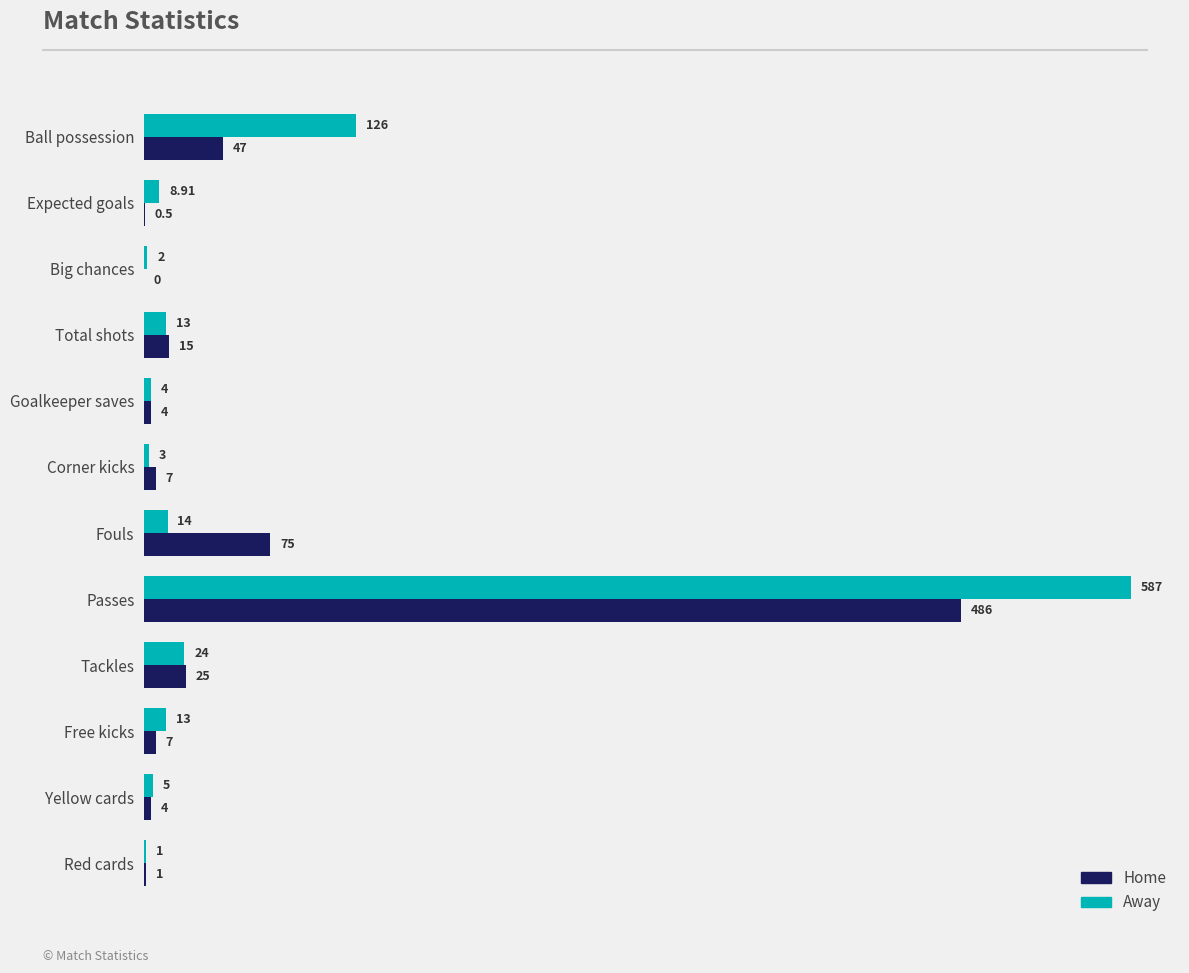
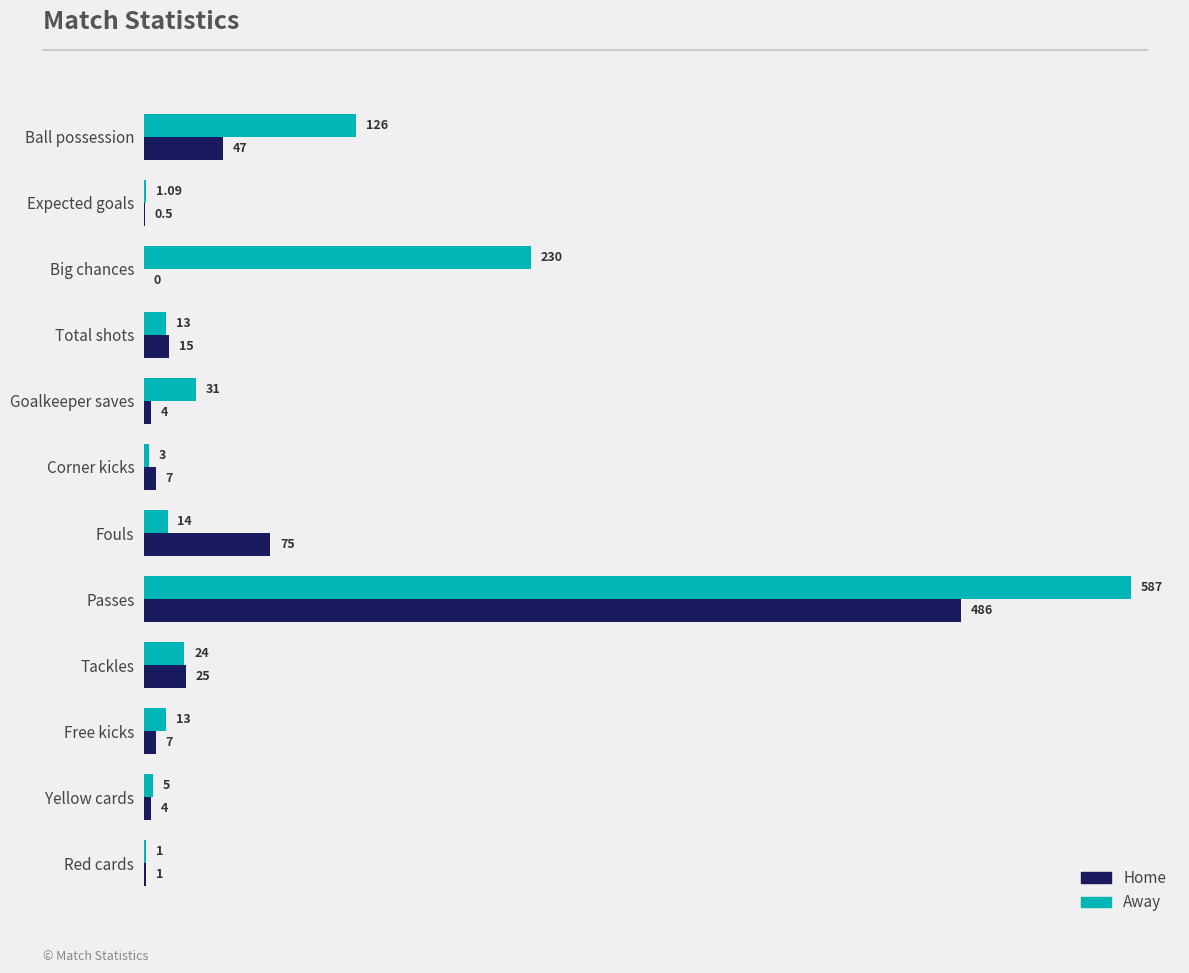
  {
    "Home": {
      "Ball possession": 47,
      "Expected goals": 0.5,
      "Big chances": 0,
      "Total shots": 15,
      "Goalkeeper saves": 4,
      "Corner kicks": 7,
      "Fouls": 75,
      "Passes": 486,
      "Tackles": 25,
      "Free kicks": 7,
      "Yellow cards": 4,
      "Red cards": 1
    },
    "Away": {
      "Ball possession": 126,
-     "Expected goals": 8.91,
-     "Big chances": 2,
+     "Expected goals": 1.09,
+     "Big chances": 230,
      "Total shots": 13,
-     "Goalkeeper saves": 4,
+     "Goalkeeper saves": 31,
      "Corner kicks": 3,
      "Fouls": 14,
      "Passes": 587,
      "Tackles": 24,
      "Free kicks": 13,
      "Yellow cards": 5,
      "Red cards": 1
    }
  }
